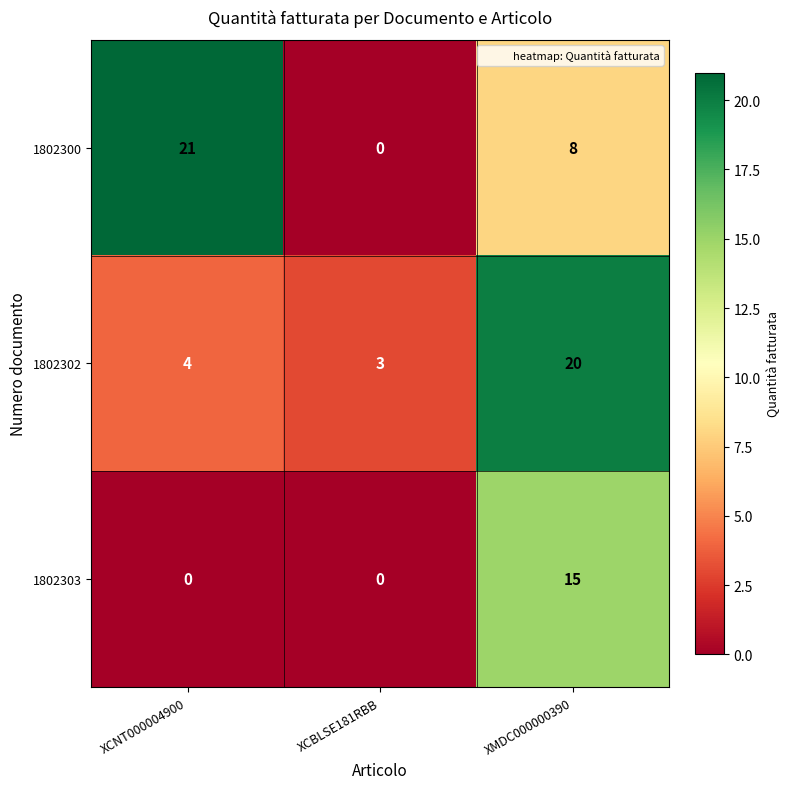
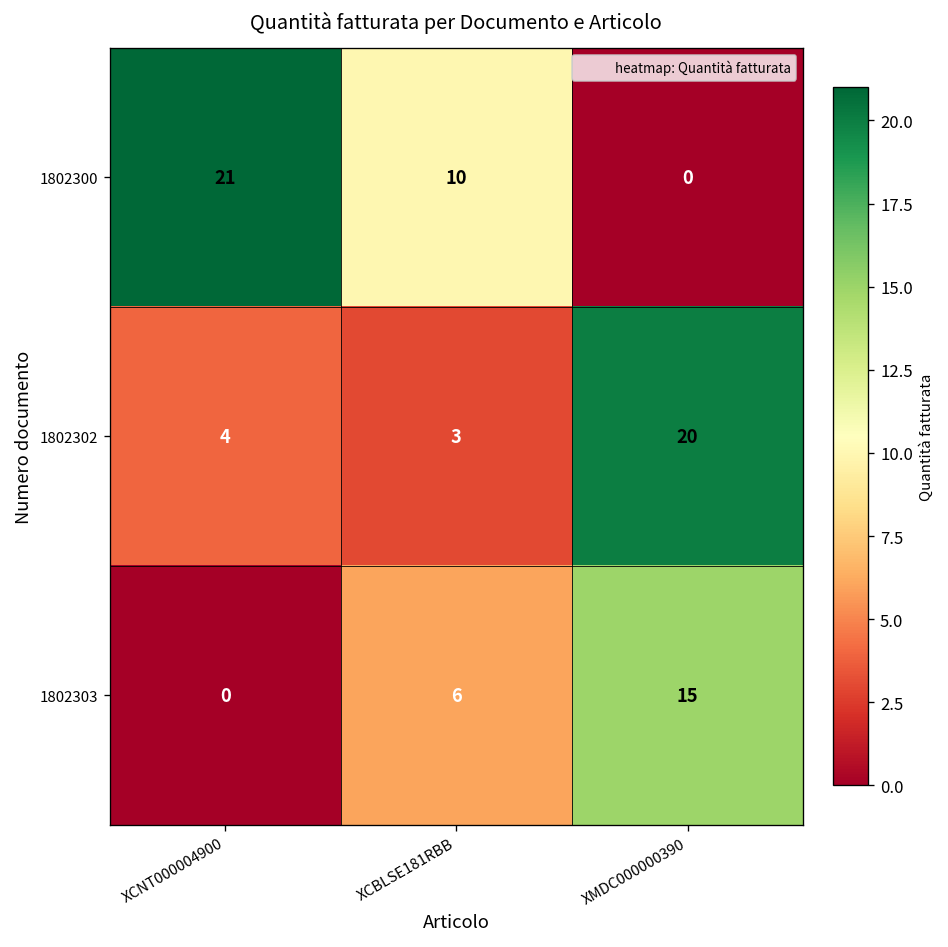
  {
    "1802300": {
      "XCNT000004900": 21,
-     "XCBLSE181RBB": 0,
-     "XMDC000000390": 8
+     "XCBLSE181RBB": 10,
+     "XMDC000000390": 0
    },
    "1802302": {
      "XCNT000004900": 4,
      "XCBLSE181RBB": 3,
      "XMDC000000390": 20
    },
    "1802303": {
      "XCNT000004900": 0,
-     "XCBLSE181RBB": 0,
+     "XCBLSE181RBB": 6,
      "XMDC000000390": 15
    }
  }
